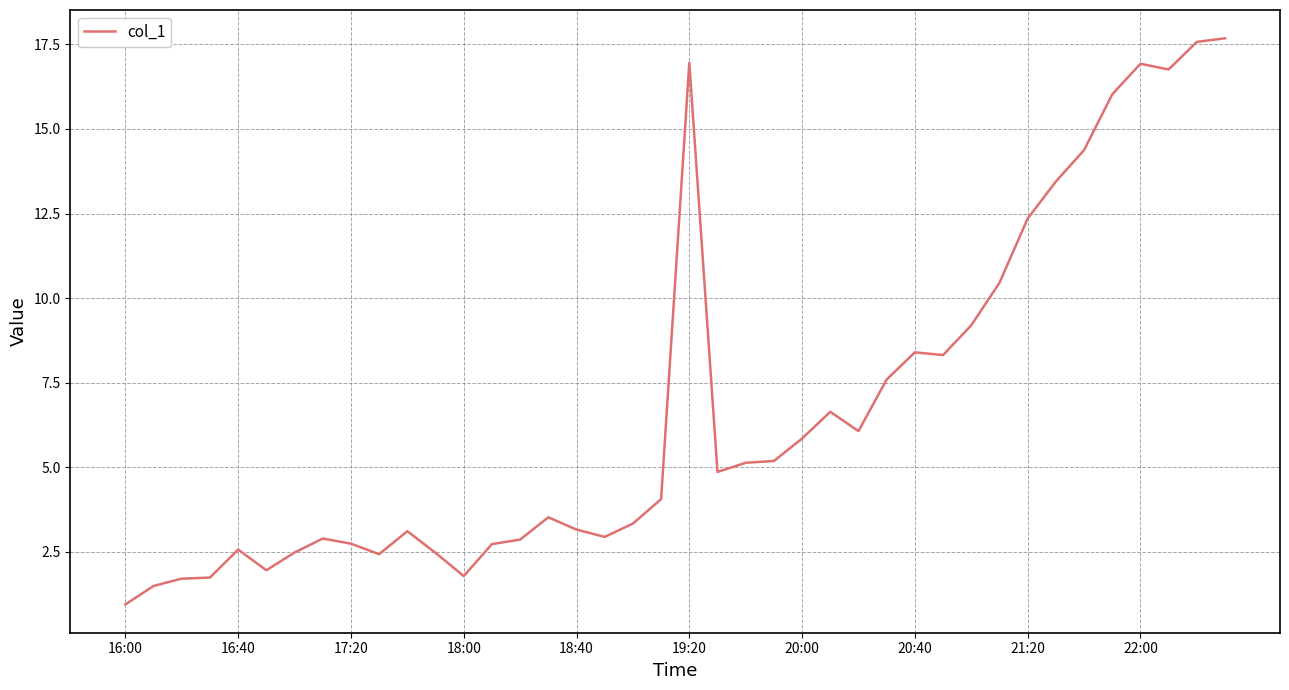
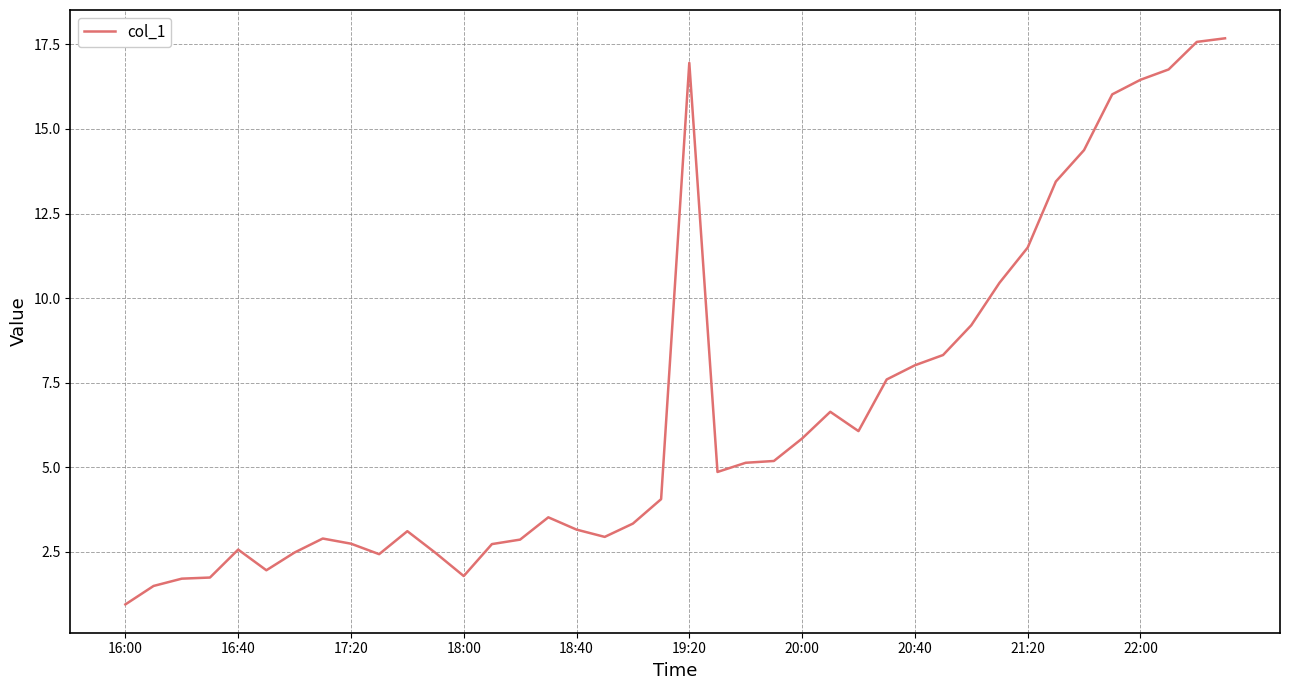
  {
    "16:00": 1.0,
    "16:40": 2.6,
    "17:20": 2.7,
    "18:00": 1.8,
    "18:40": 3.2,
    "19:20": 17.0,
    "20:00": 5.9,
-   "20:40": 8.4,
-   "21:20": 12.4,
-   "22:00": 16.9
+   "20:40": 8.0,
+   "21:20": 11.5,
+   "22:00": 16.5
  }
